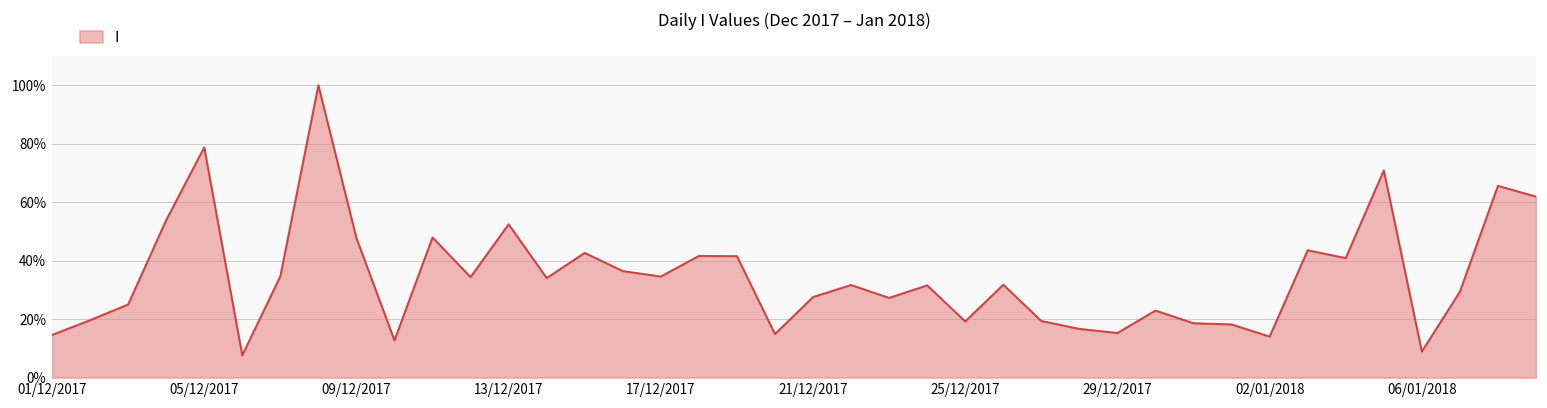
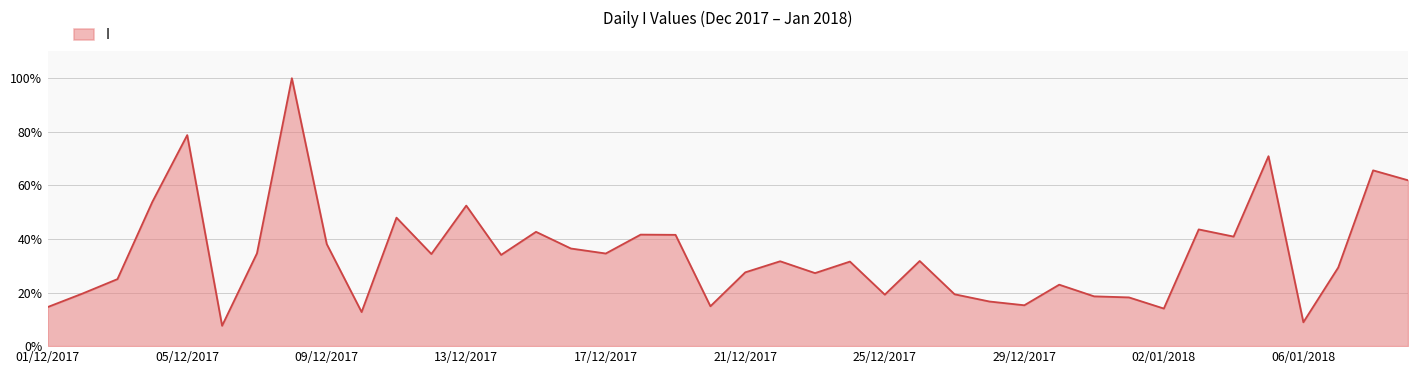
  {
    "01/12/2017": "15%",
    "05/12/2017": "79%",
-   "09/12/2017": "48%",
+   "09/12/2017": "38%",
    "13/12/2017": "52%",
    "17/12/2017": "35%",
    "21/12/2017": "28%",
    "25/12/2017": "19%",
    "29/12/2017": "15%",
    "02/01/2018": "14%",
    "06/01/2018": "9%"
  }
